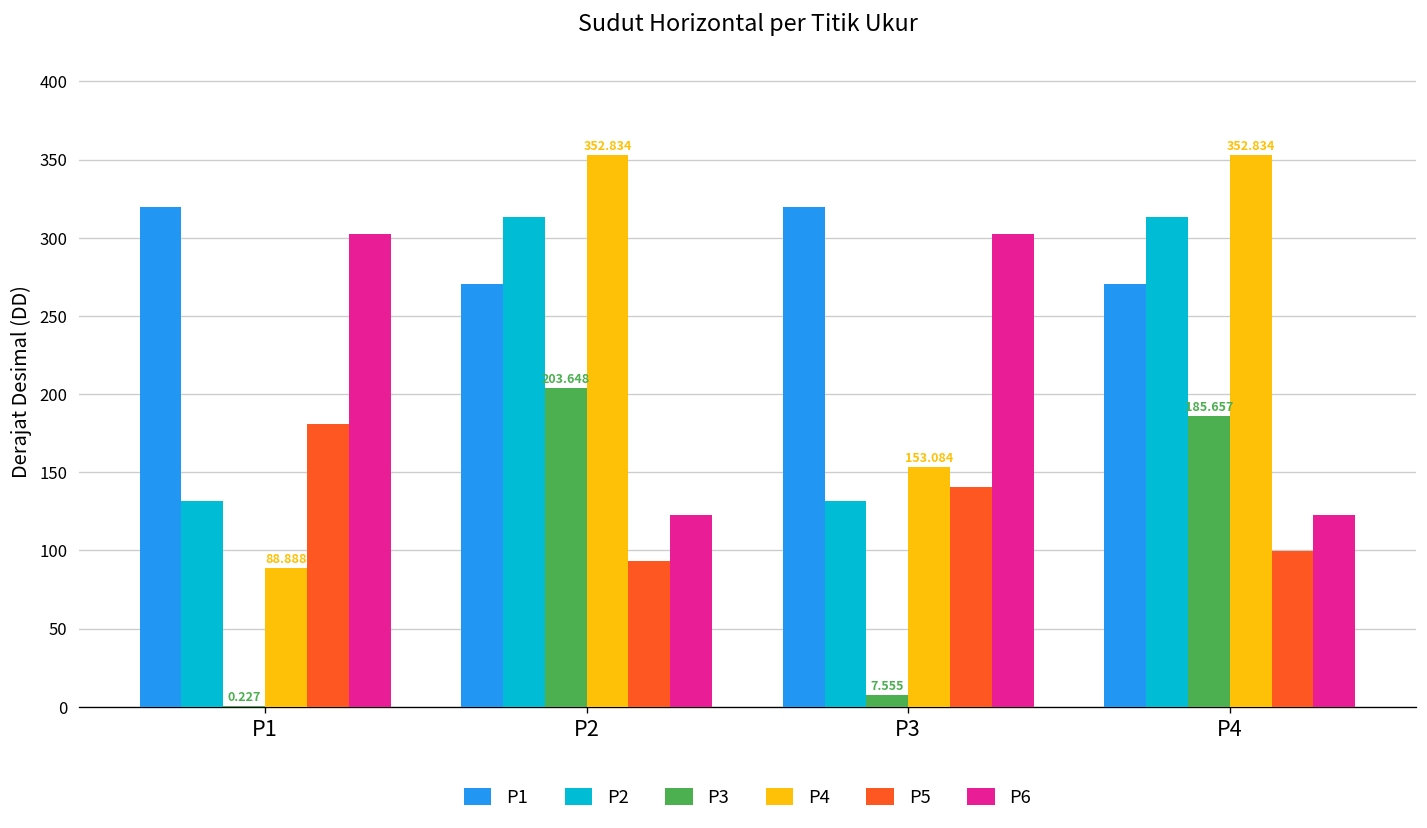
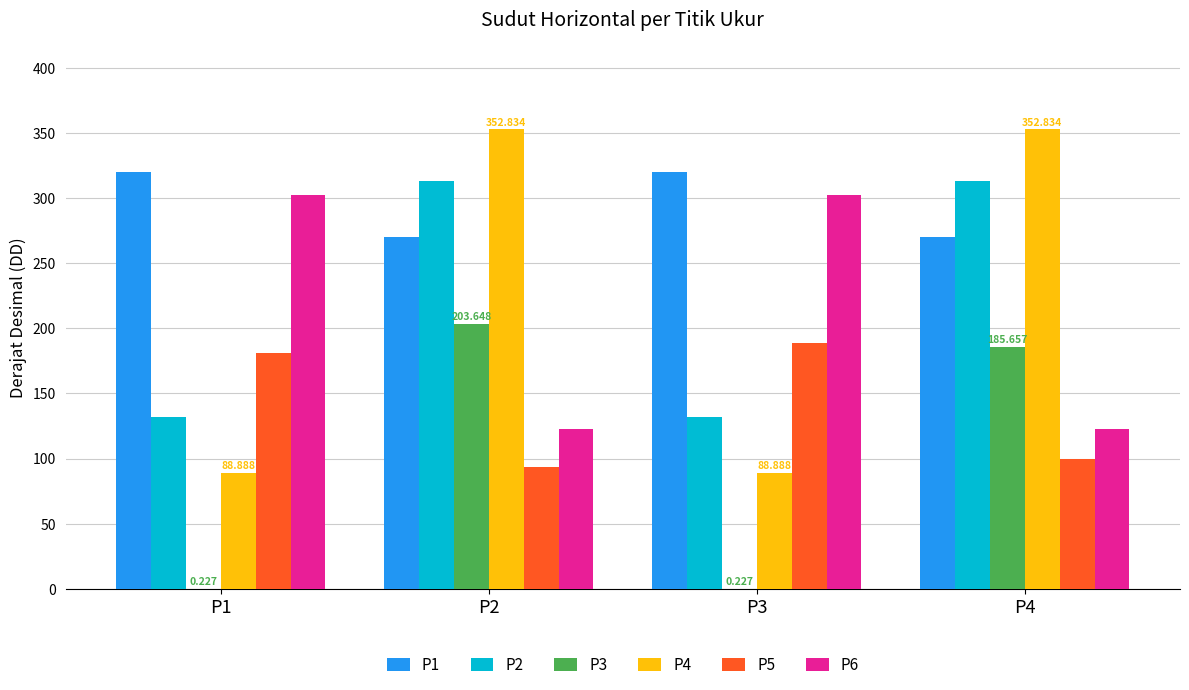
  {
    "P3": {
      "P1": 0.227,
      "P2": 203.648,
-     "P3": 7.555,
+     "P3": 0.227,
      "P4": 185.657
    },
    "P4": {
      "P1": 88.888,
      "P2": 352.834,
-     "P3": 153.084,
+     "P3": 88.888,
      "P4": 352.834
    },
    "P5": {
      "P1": 181,
      "P2": 93,
-     "P3": 140,
+     "P3": 189,
      "P4": 99
    },
    "P6": {
      "P1": 303,
      "P2": 123,
      "P3": 303,
      "P4": 123
    }
  }
